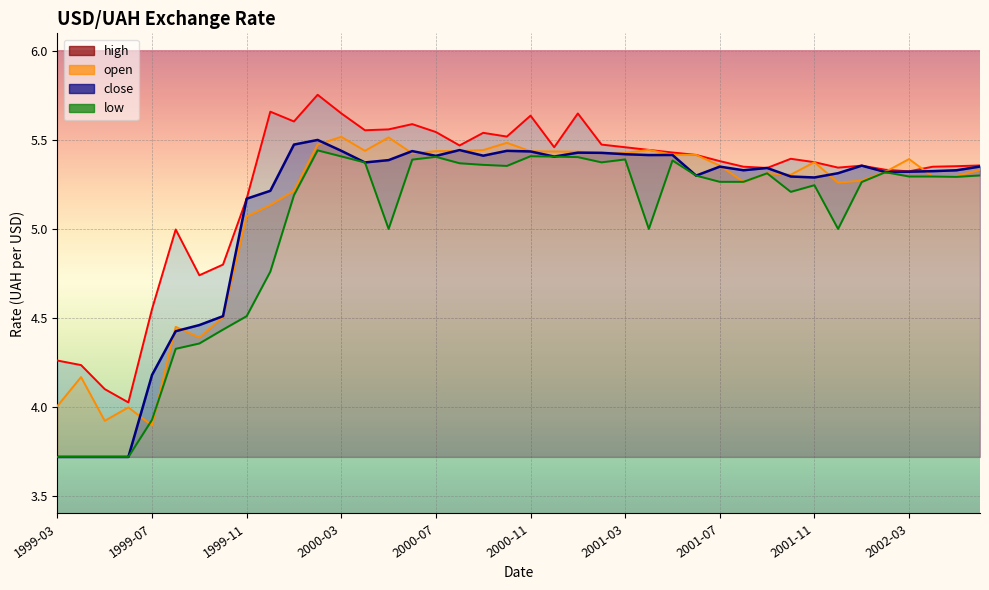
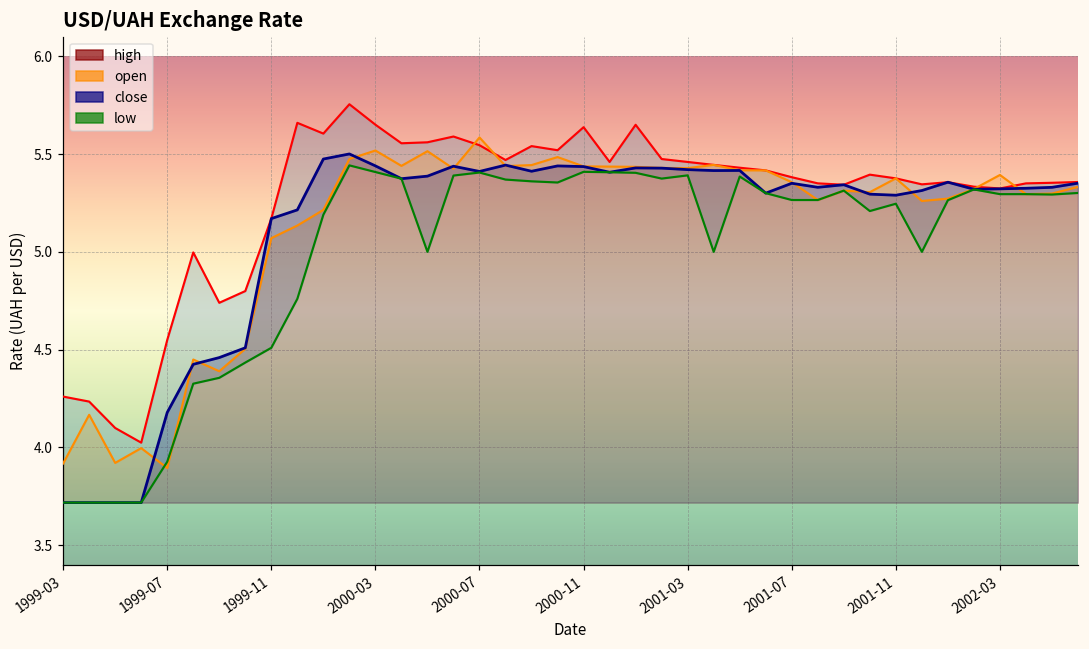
  {
    "open": {
-     "1999-03": 4.00,
+     "1999-03": 3.92,
      "1999-07": 3.89,
      "1999-11": 5.07,
      "2000-03": 5.52,
-     "2000-07": 5.44,
+     "2000-07": 5.58,
      "2002-03": 5.39
    }
  }
